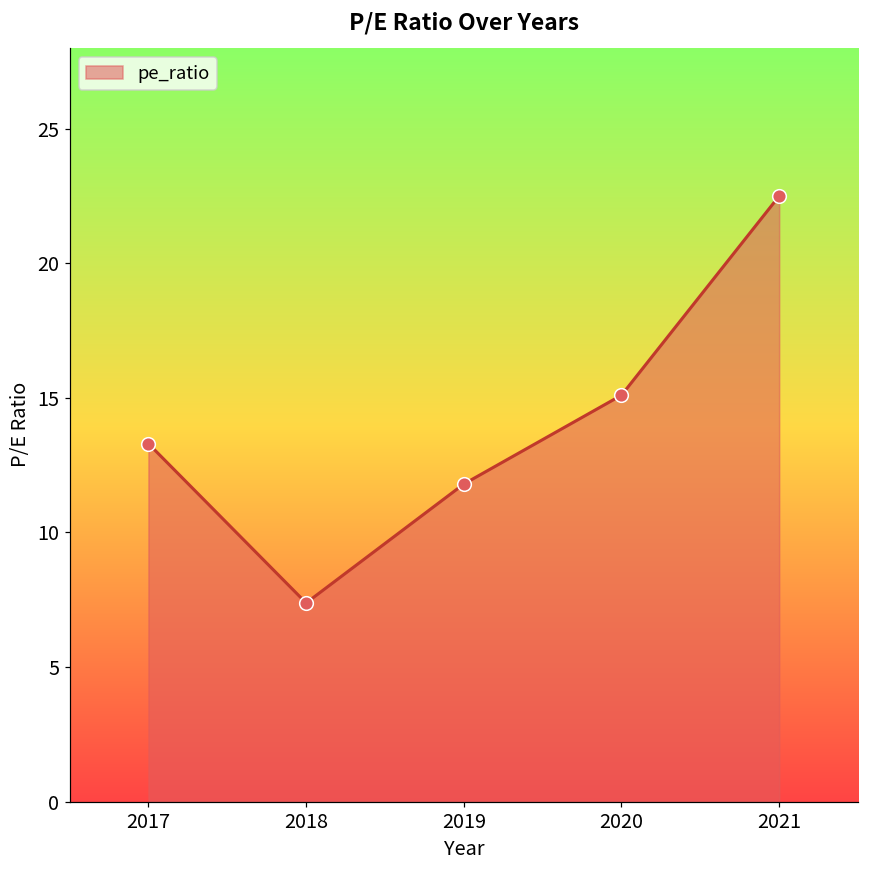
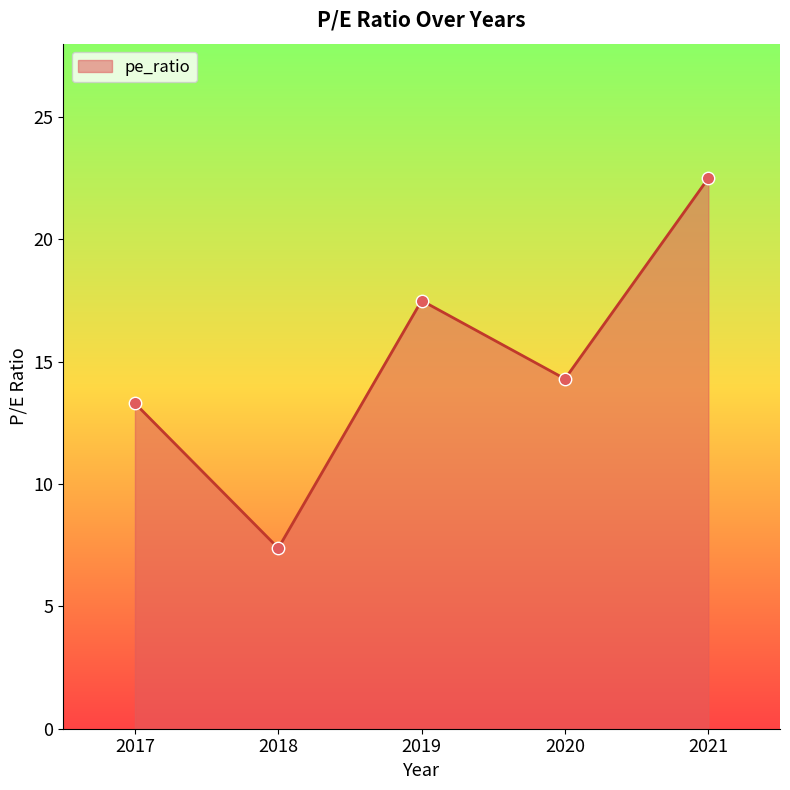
  {
    "2017": 13.3,
    "2018": 7.4,
-   "2019": 11.8,
-   "2020": 15.1,
+   "2019": 17.5,
+   "2020": 14.3,
    "2021": 22.5
  }
